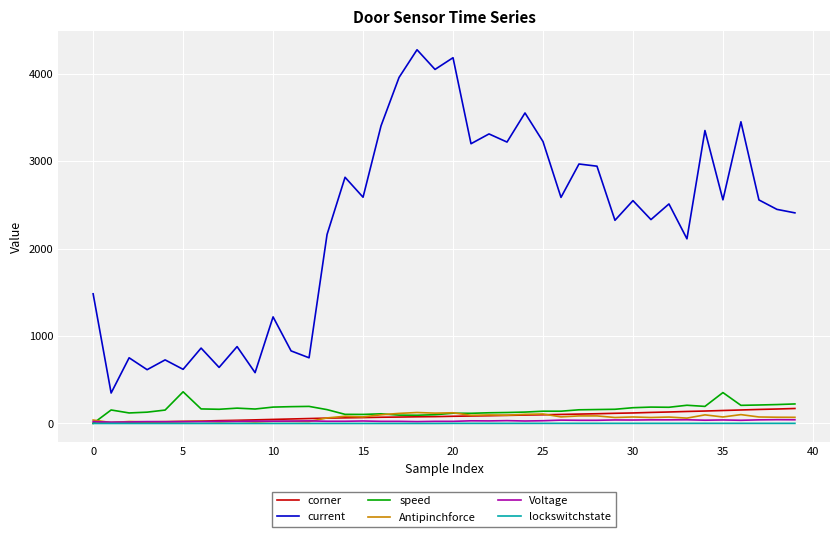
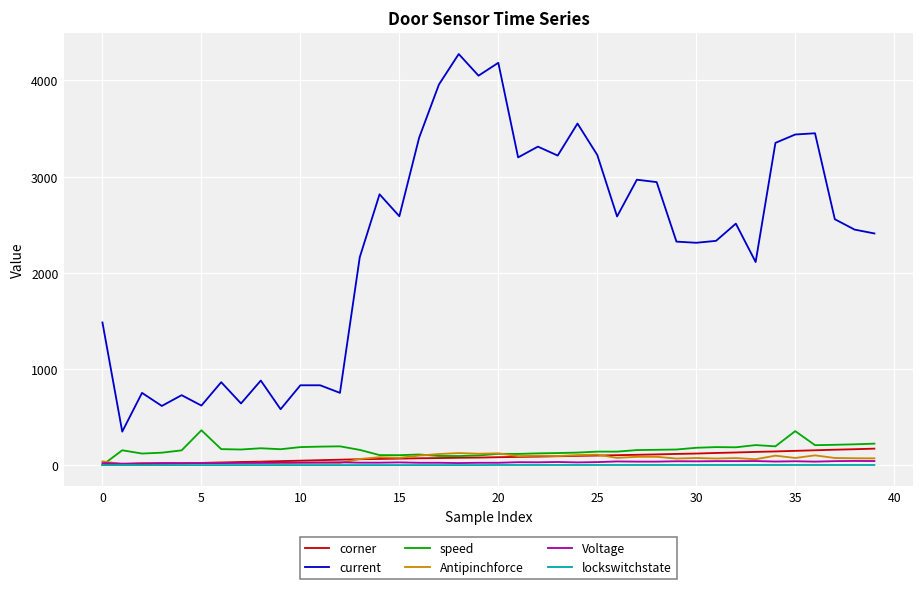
  {
    "corner": {
      "20": 100,
      "30": 100,
      "35": 100
    },
    "current": {
      "0": 1500,
      "5": 600,
-     "10": 1200,
+     "10": 800,
      "15": 2600,
      "20": 4200,
      "25": 3200,
-     "30": 2500,
-     "35": 2600
+     "30": 2300,
+     "35": 3400
    },
    "speed": {
      "5": 400,
      "10": 200,
      "25": 100,
      "30": 200,
      "35": 400
    },
    "Antipinchforce": {
      "30": 100,
      "35": 100
    },
    "Voltage": {
      "25": 0,
      "30": 0,
      "35": 0
    },
    "lockswitchstate": {
      "25": 0,
      "30": 0,
      "35": 0
    }
  }
